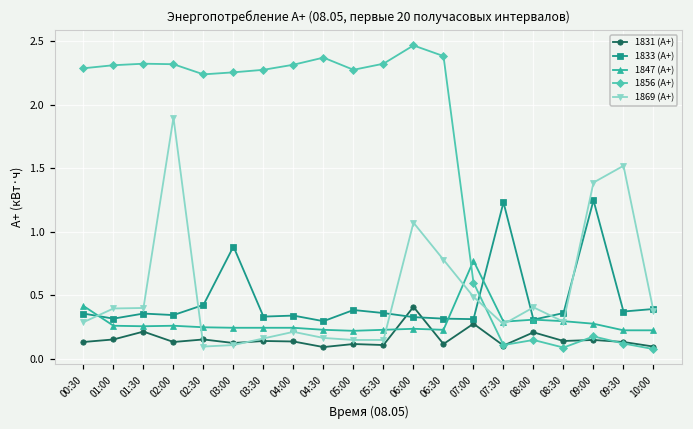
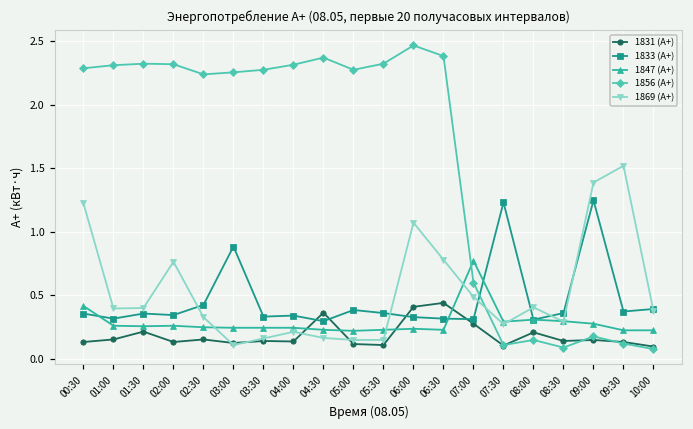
  {
    "1831 (А+)": {
      "00:30": 0.13,
      "01:00": 0.15,
      "01:30": 0.21,
      "02:00": 0.13,
      "02:30": 0.15,
      "04:00": 0.14,
-     "04:30": 0.09,
+     "04:30": 0.36,
      "05:00": 0.12,
      "05:30": 0.11,
      "06:00": 0.41,
-     "06:30": 0.12,
+     "06:30": 0.44,
      "07:00": 0.28,
      "08:00": 0.21,
      "08:30": 0.14,
      "09:00": 0.15
    },
    "1869 (А+)": {
-     "00:30": 0.29,
+     "00:30": 1.22,
      "01:00": 0.40,
      "01:30": 0.40,
-     "02:00": 1.90,
-     "02:30": 0.10,
+     "02:00": 0.76,
+     "02:30": 0.33,
      "04:00": 0.21,
      "04:30": 0.16,
      "05:00": 0.15,
      "05:30": 0.15,
      "06:00": 1.07,
      "06:30": 0.78,
      "07:00": 0.49,
      "08:00": 0.41,
      "09:00": 1.39,
      "09:30": 1.52
    }
  }
